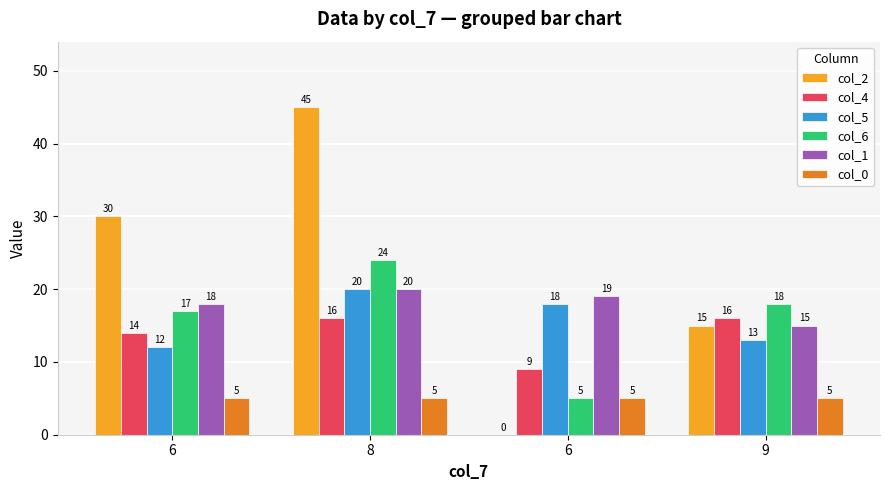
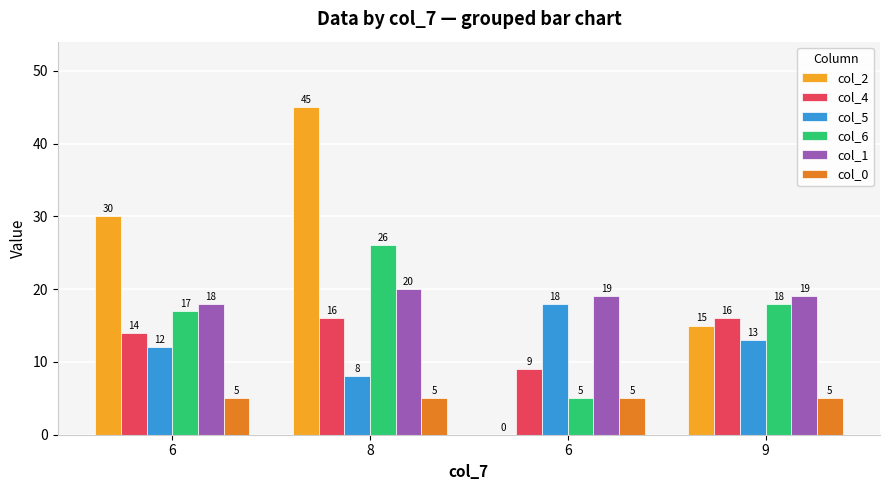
  {
    "col_4": {
      "8": 16,
      "9": 16
    },
    "col_5": {
-     "8": 20,
+     "8": 8,
      "9": 13
    },
    "col_6": {
-     "8": 24,
+     "8": 26,
      "9": 18
    },
    "col_1": {
      "8": 20,
-     "9": 15
+     "9": 19
    }
  }
